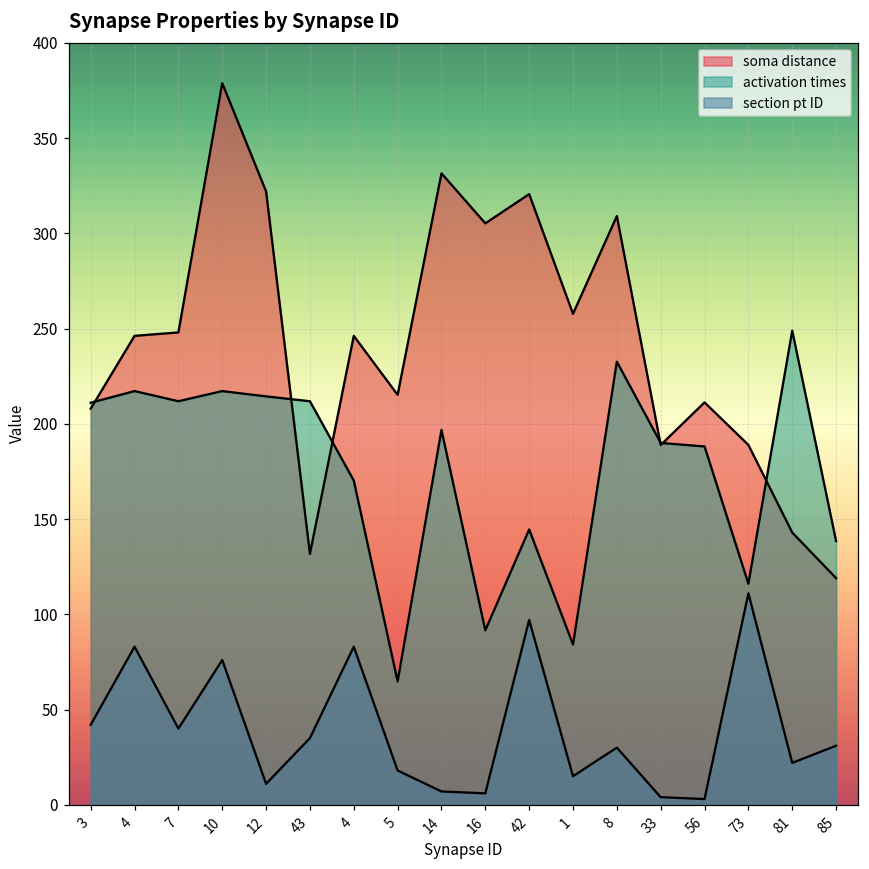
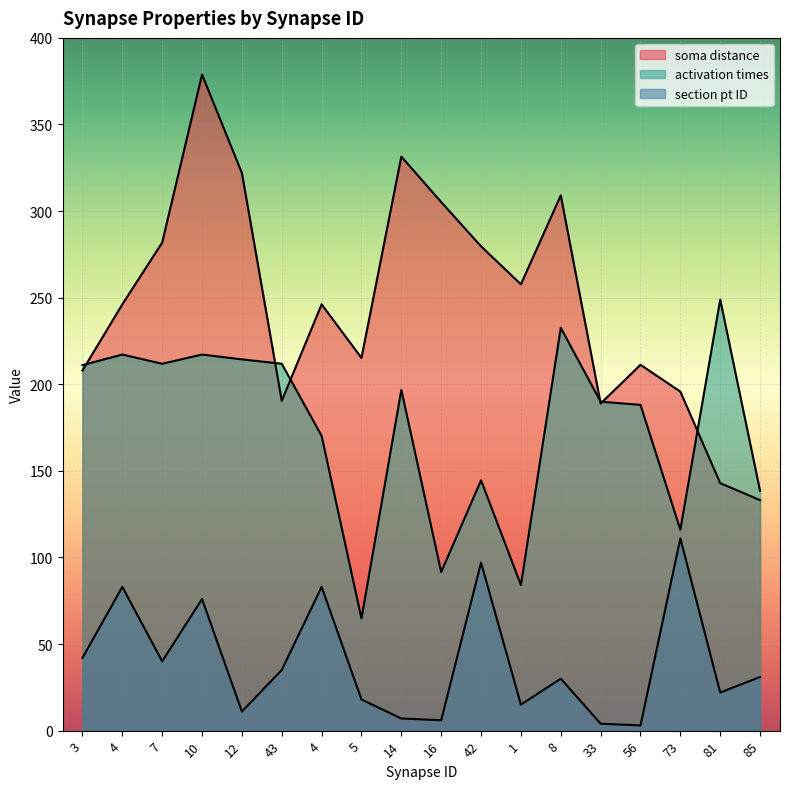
  {
    "soma distance": {
      "3": 208,
-     "7": 248,
+     "7": 282,
      "10": 379,
      "12": 322,
-     "43": 132,
+     "43": 190,
      "5": 215,
      "14": 331,
      "16": 305,
-     "42": 321,
+     "42": 280,
      "1": 258,
      "8": 309,
      "56": 211,
-     "73": 189,
+     "73": 196,
      "81": 143,
-     "85": 119
+     "85": 133
    }
  }
